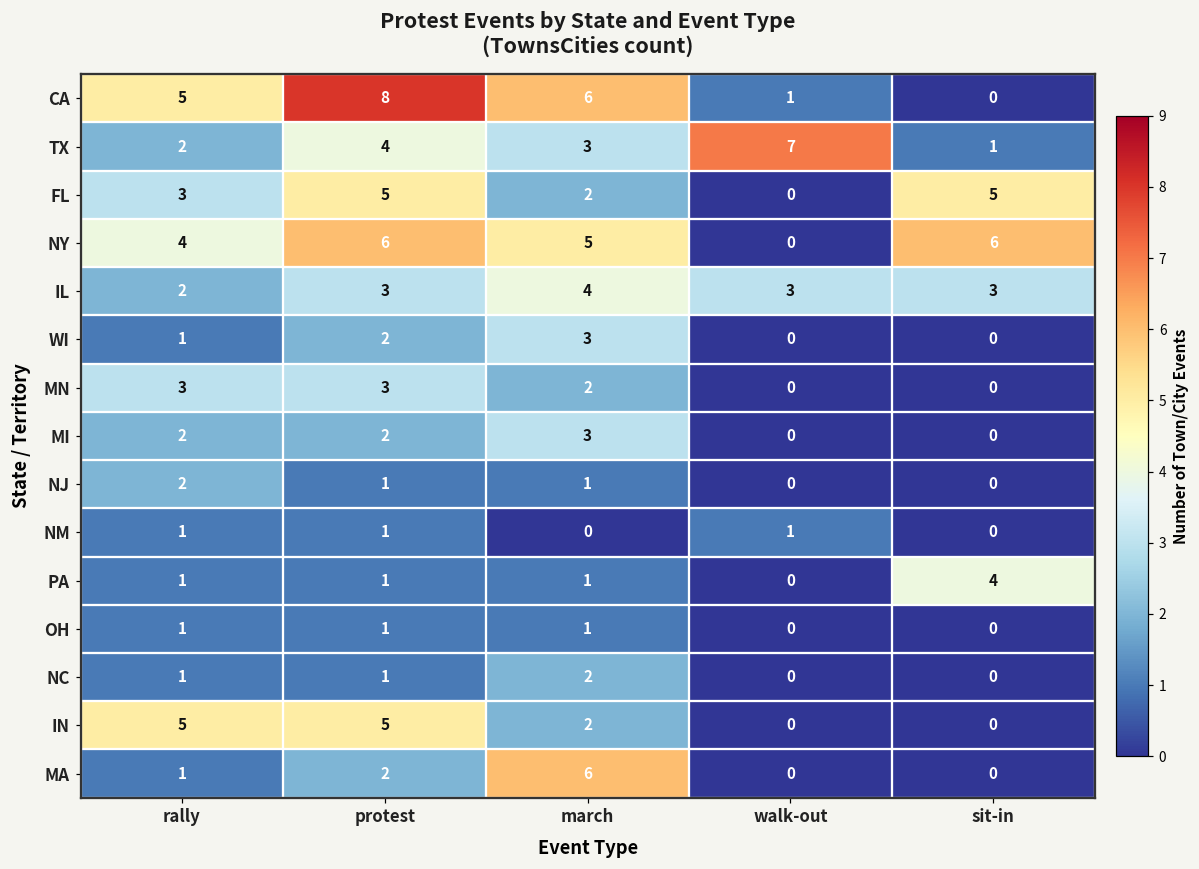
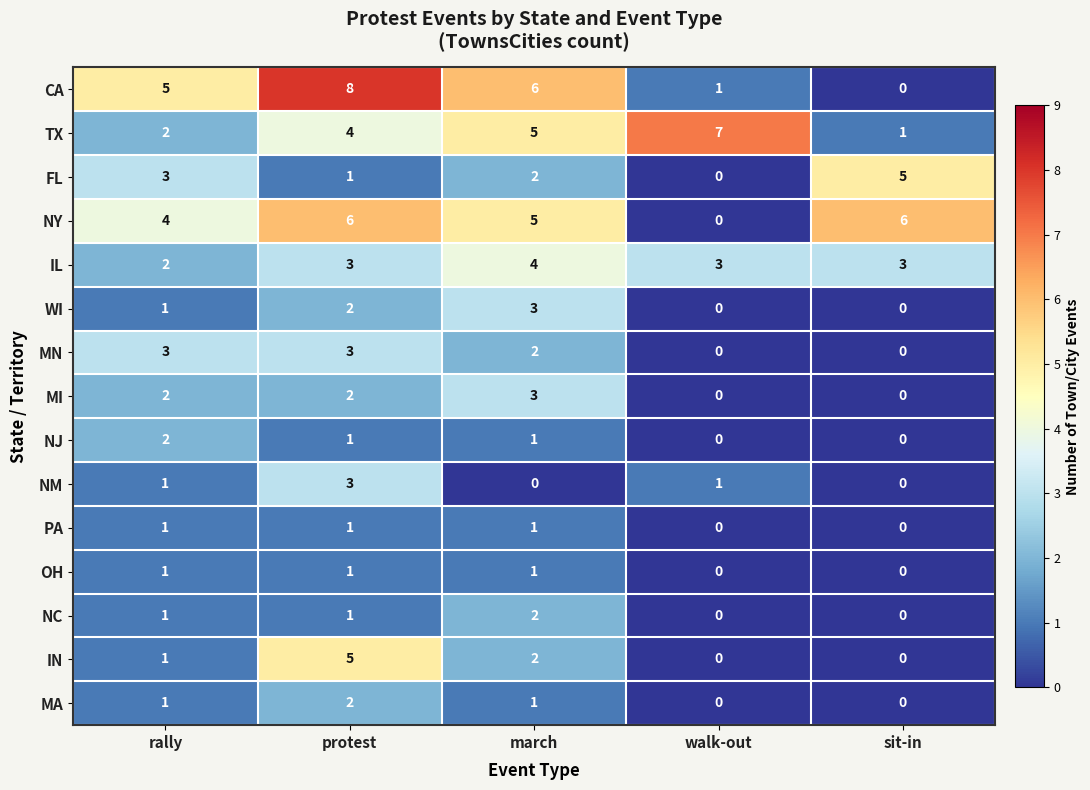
  {
    "CA": {
      "rally": 5,
      "protest": 8,
      "march": 6,
      "walk-out": 1,
      "sit-in": 0
    },
    "TX": {
      "rally": 2,
      "protest": 4,
-     "march": 3,
+     "march": 5,
      "walk-out": 7,
      "sit-in": 1
    },
    "FL": {
      "rally": 3,
-     "protest": 5,
+     "protest": 1,
      "march": 2,
      "walk-out": 0,
      "sit-in": 5
    },
    "NY": {
      "rally": 4,
      "protest": 6,
      "march": 5,
      "walk-out": 0,
      "sit-in": 6
    },
    "IL": {
      "rally": 2,
      "protest": 3,
      "march": 4,
      "walk-out": 3,
      "sit-in": 3
    },
    "WI": {
      "rally": 1,
      "protest": 2,
      "march": 3,
      "walk-out": 0,
      "sit-in": 0
    },
    "MN": {
      "rally": 3,
      "protest": 3,
      "march": 2,
      "walk-out": 0,
      "sit-in": 0
    },
    "MI": {
      "rally": 2,
      "protest": 2,
      "march": 3,
      "walk-out": 0,
      "sit-in": 0
    },
    "NJ": {
      "rally": 2,
      "protest": 1,
      "march": 1,
      "walk-out": 0,
      "sit-in": 0
    },
    "NM": {
      "rally": 1,
-     "protest": 1,
+     "protest": 3,
      "march": 0,
      "walk-out": 1,
      "sit-in": 0
    },
    "PA": {
      "rally": 1,
      "protest": 1,
      "march": 1,
      "walk-out": 0,
-     "sit-in": 4
+     "sit-in": 0
    },
    "OH": {
      "rally": 1,
      "protest": 1,
      "march": 1,
      "walk-out": 0,
      "sit-in": 0
    },
    "NC": {
      "rally": 1,
      "protest": 1,
      "march": 2,
      "walk-out": 0,
      "sit-in": 0
    },
    "IN": {
-     "rally": 5,
+     "rally": 1,
      "protest": 5,
      "march": 2,
      "walk-out": 0,
      "sit-in": 0
    },
    "MA": {
      "rally": 1,
      "protest": 2,
-     "march": 6,
+     "march": 1,
      "walk-out": 0,
      "sit-in": 0
    }
  }
